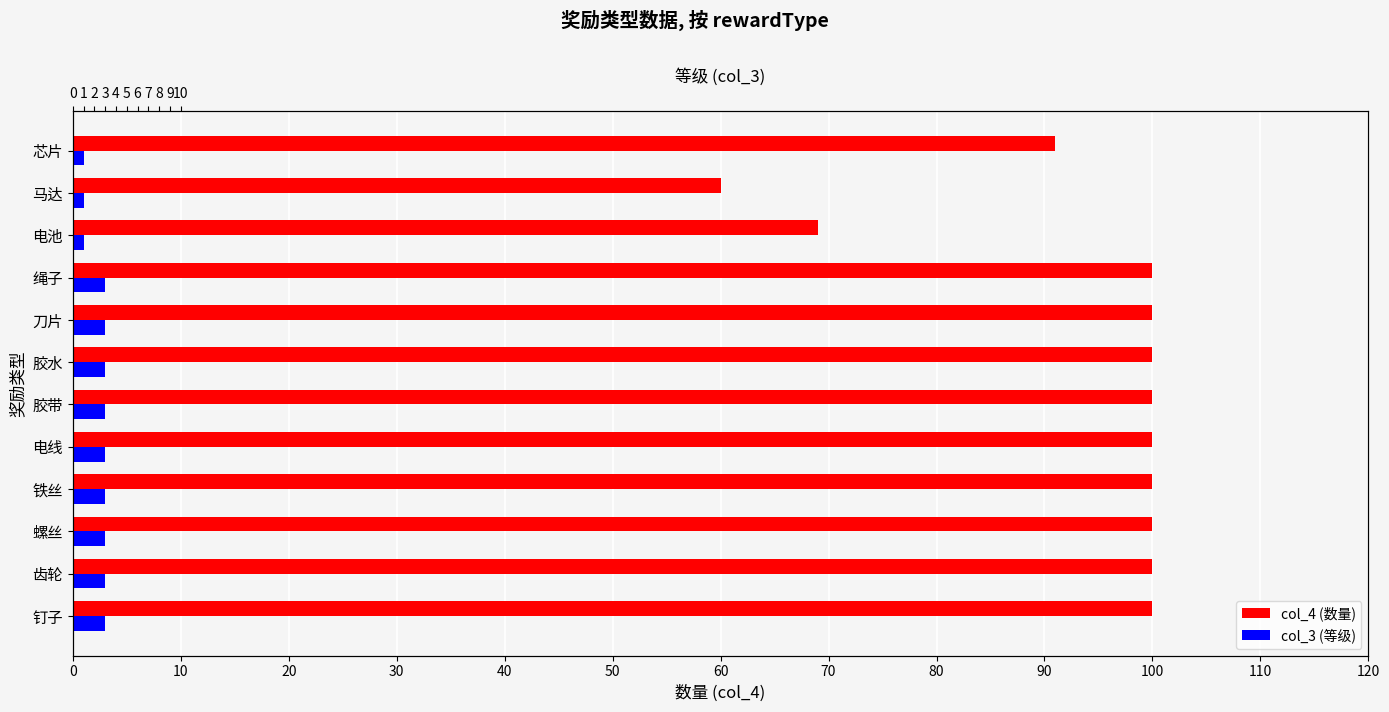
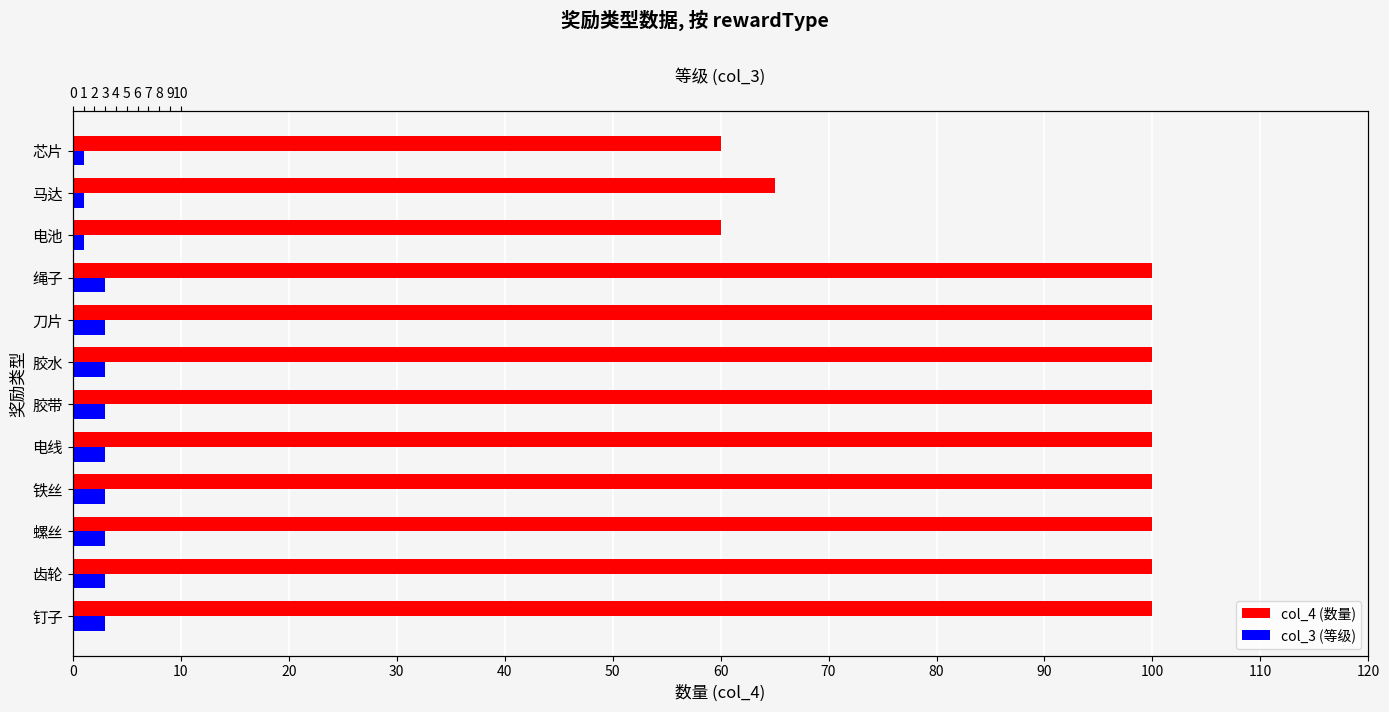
  {
    "col_4 (数量)": {
-     "芯片": 91,
-     "马达": 60,
-     "电池": 69,
+     "芯片": 60,
+     "马达": 65,
+     "电池": 60,
      "绳子": 100,
      "刀片": 100,
      "胶水": 100,
      "胶带": 100,
      "电线": 100,
      "铁丝": 100,
      "螺丝": 100,
      "齿轮": 100,
      "钉子": 100
    },
    "col_3 (等级)": {
      "芯片": 1,
      "马达": 1,
      "电池": 1,
      "绳子": 3,
      "刀片": 3,
      "胶水": 3,
      "胶带": 3,
      "电线": 3,
      "铁丝": 3,
      "螺丝": 3,
      "齿轮": 3,
      "钉子": 3
    }
  }
